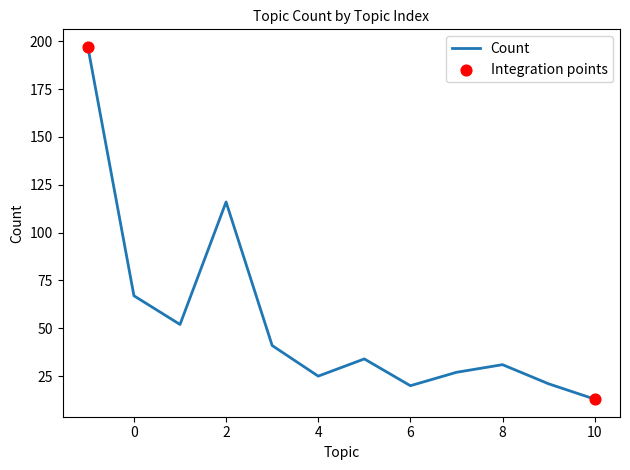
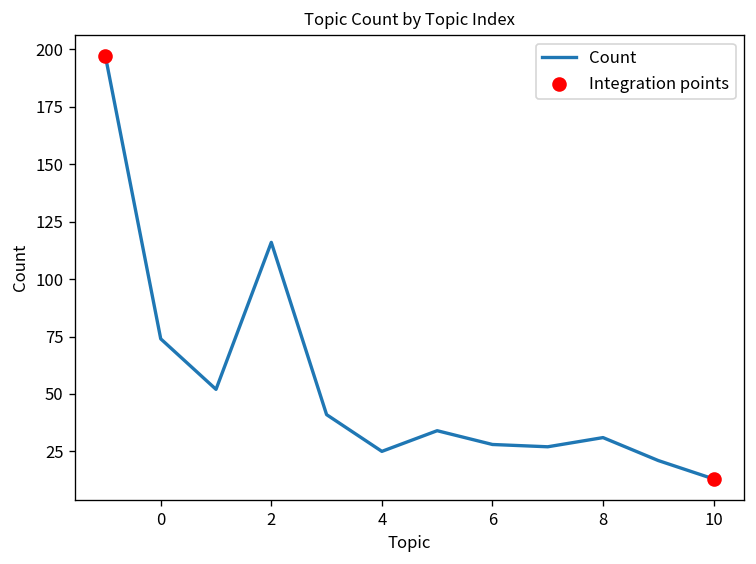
  {
    "Count": {
-     "0": 67,
+     "0": 74,
      "2": 116,
      "4": 25,
-     "6": 20,
+     "6": 28,
      "8": 31
    }
  }
